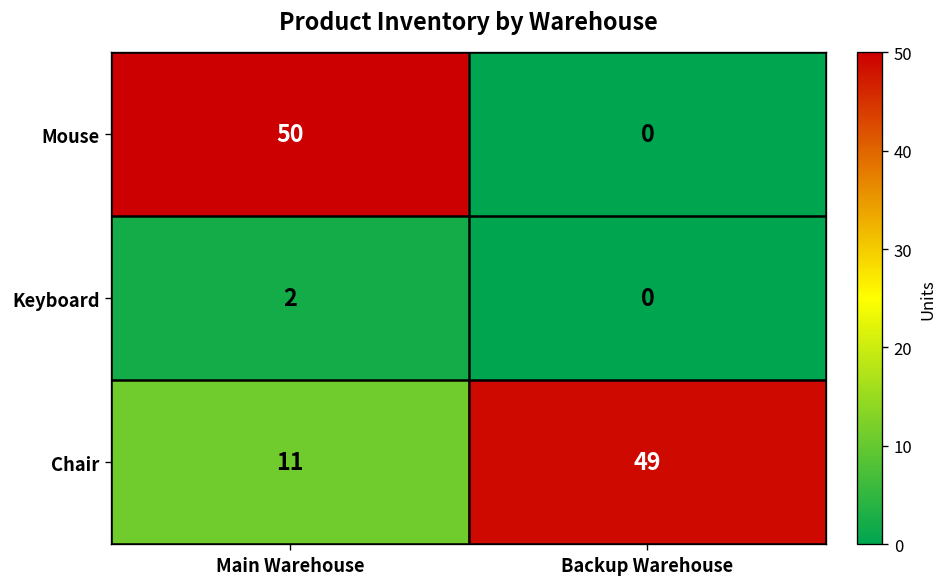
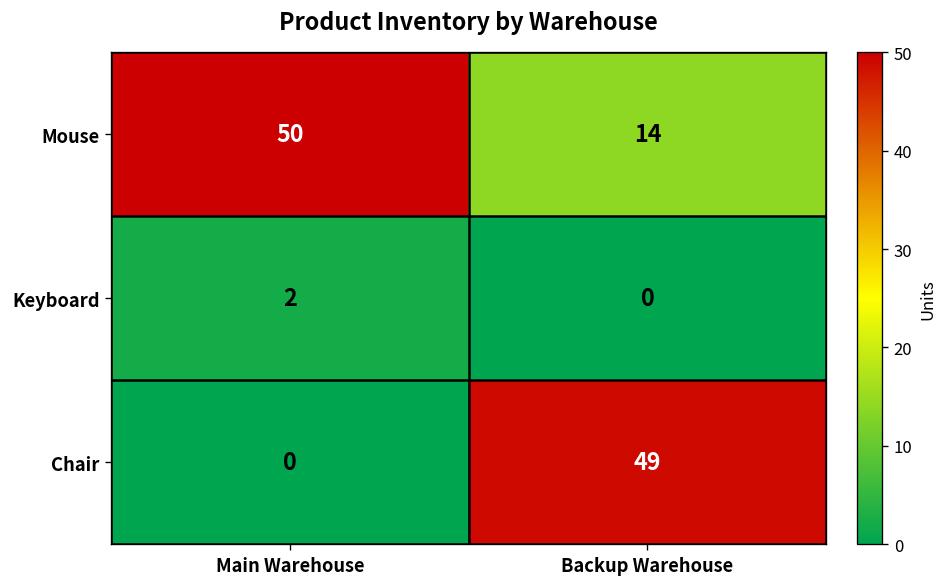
  {
    "Mouse": {
      "Main Warehouse": 50,
-     "Backup Warehouse": 0
+     "Backup Warehouse": 14
    },
    "Keyboard": {
      "Main Warehouse": 2,
      "Backup Warehouse": 0
    },
    "Chair": {
-     "Main Warehouse": 11,
+     "Main Warehouse": 0,
      "Backup Warehouse": 49
    }
  }
